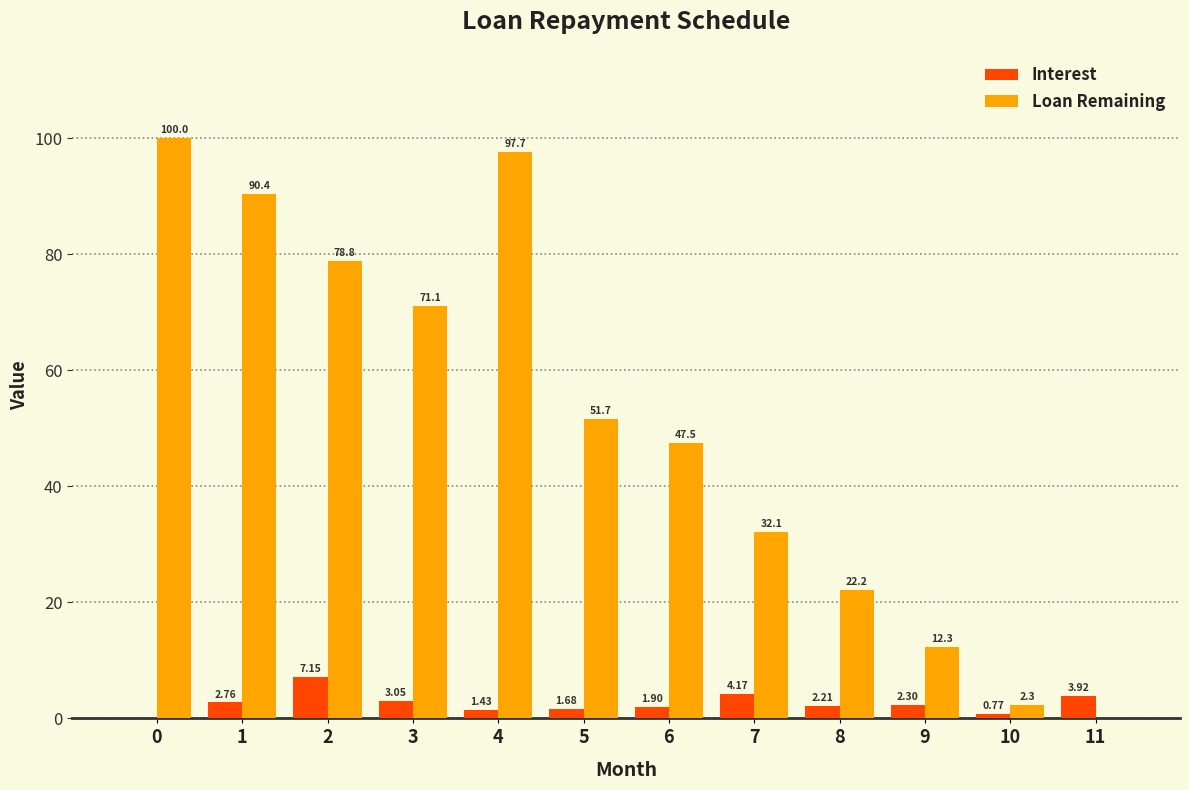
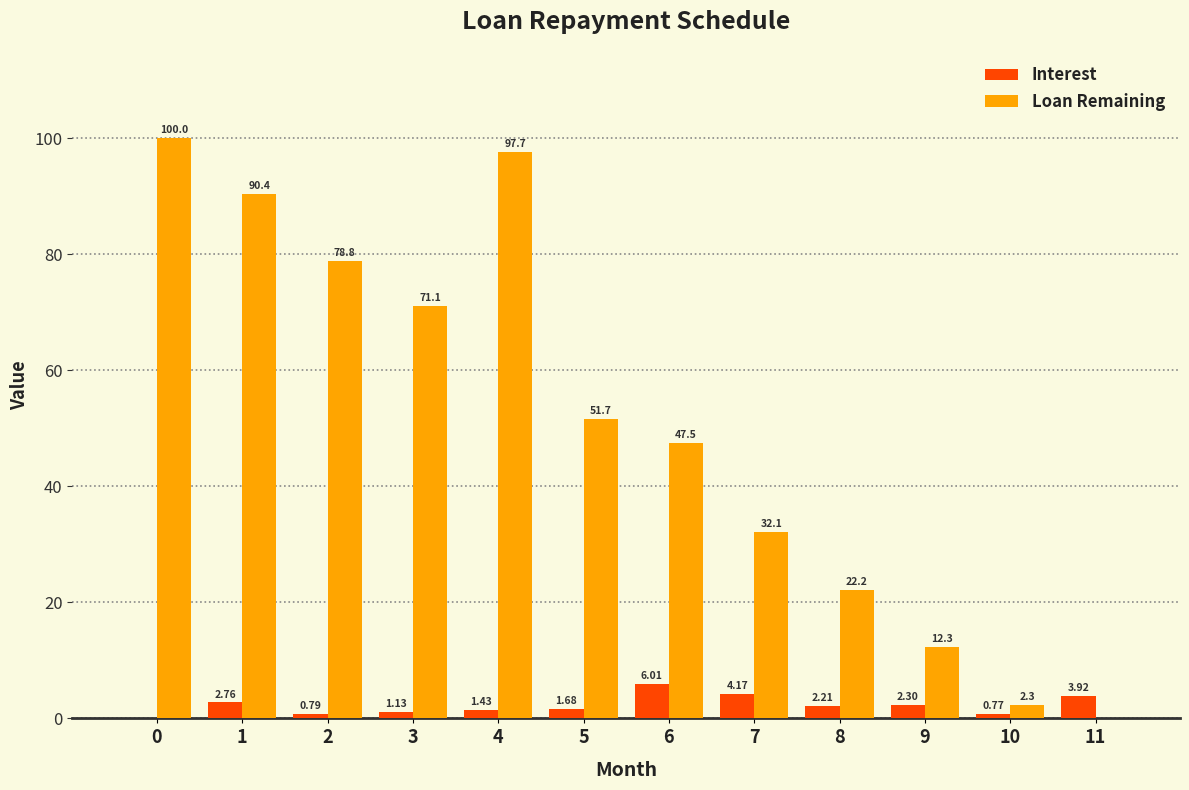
  {
    "Interest": {
      "1": 2.76,
-     "2": 7.15,
-     "3": 3.05,
+     "2": 0.79,
+     "3": 1.13,
      "4": 1.43,
      "5": 1.68,
-     "6": 1.90,
+     "6": 6.01,
      "7": 4.17,
      "8": 2.21,
      "9": 2.30,
      "10": 0.77,
      "11": 3.92
    },
    "Loan Remaining": {
      "0": 100.0,
      "1": 90.4,
      "2": 78.8,
      "3": 71.1,
      "4": 97.7,
      "5": 51.7,
      "6": 47.5,
      "7": 32.1,
      "8": 22.2,
      "9": 12.3,
      "10": 2.3
    }
  }
